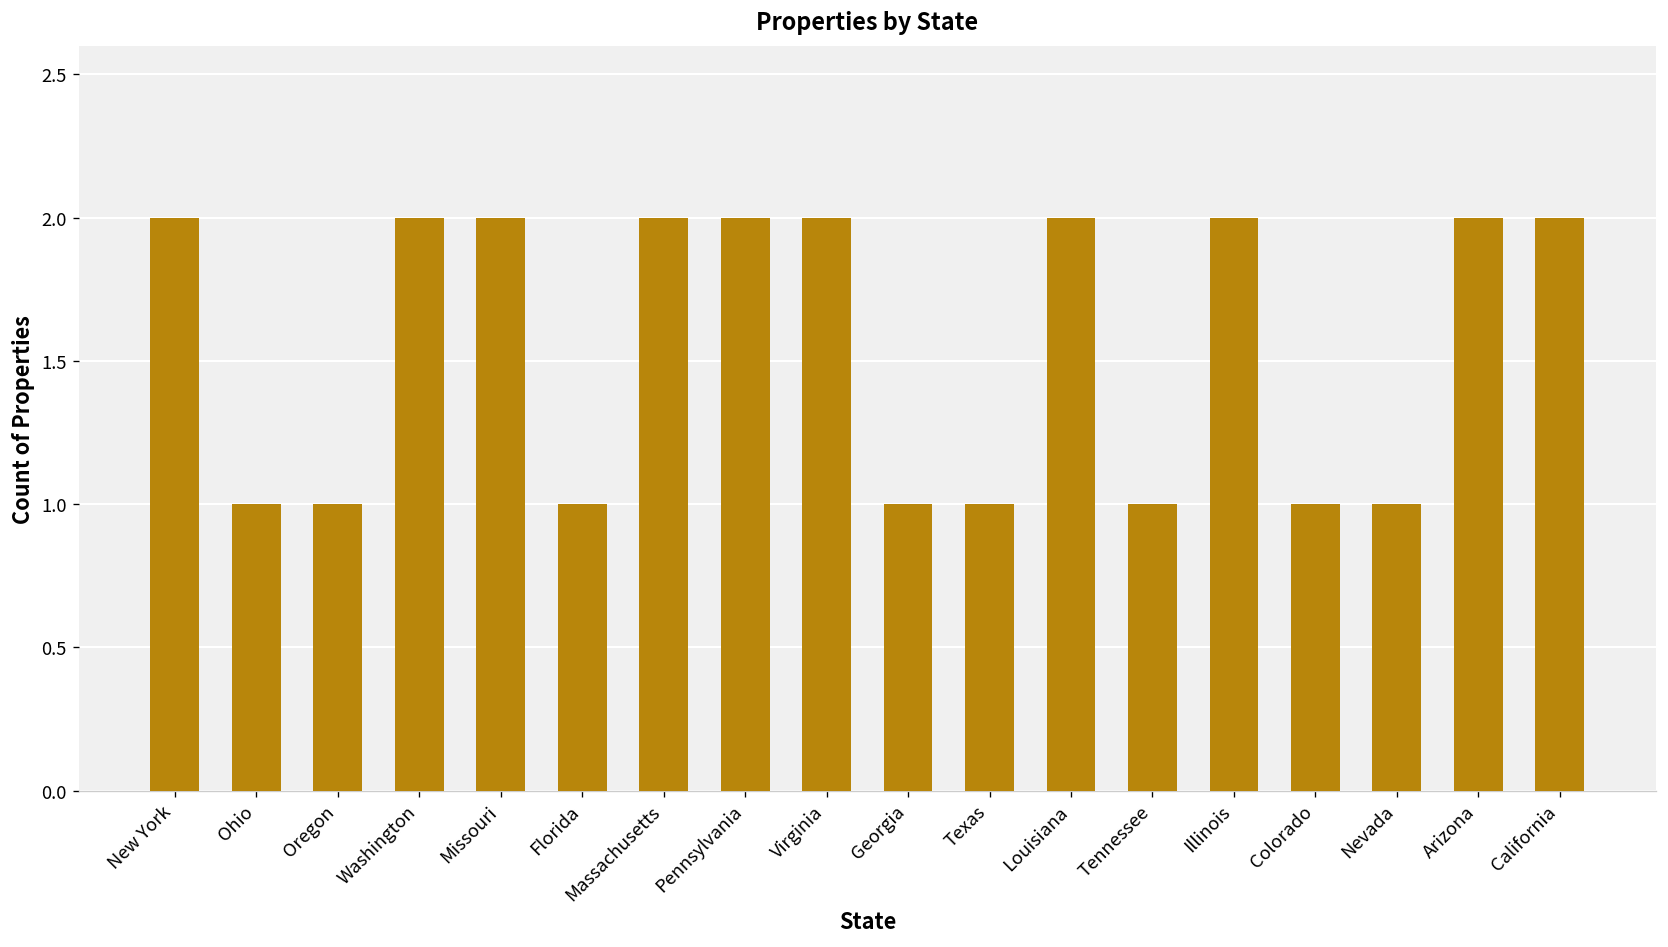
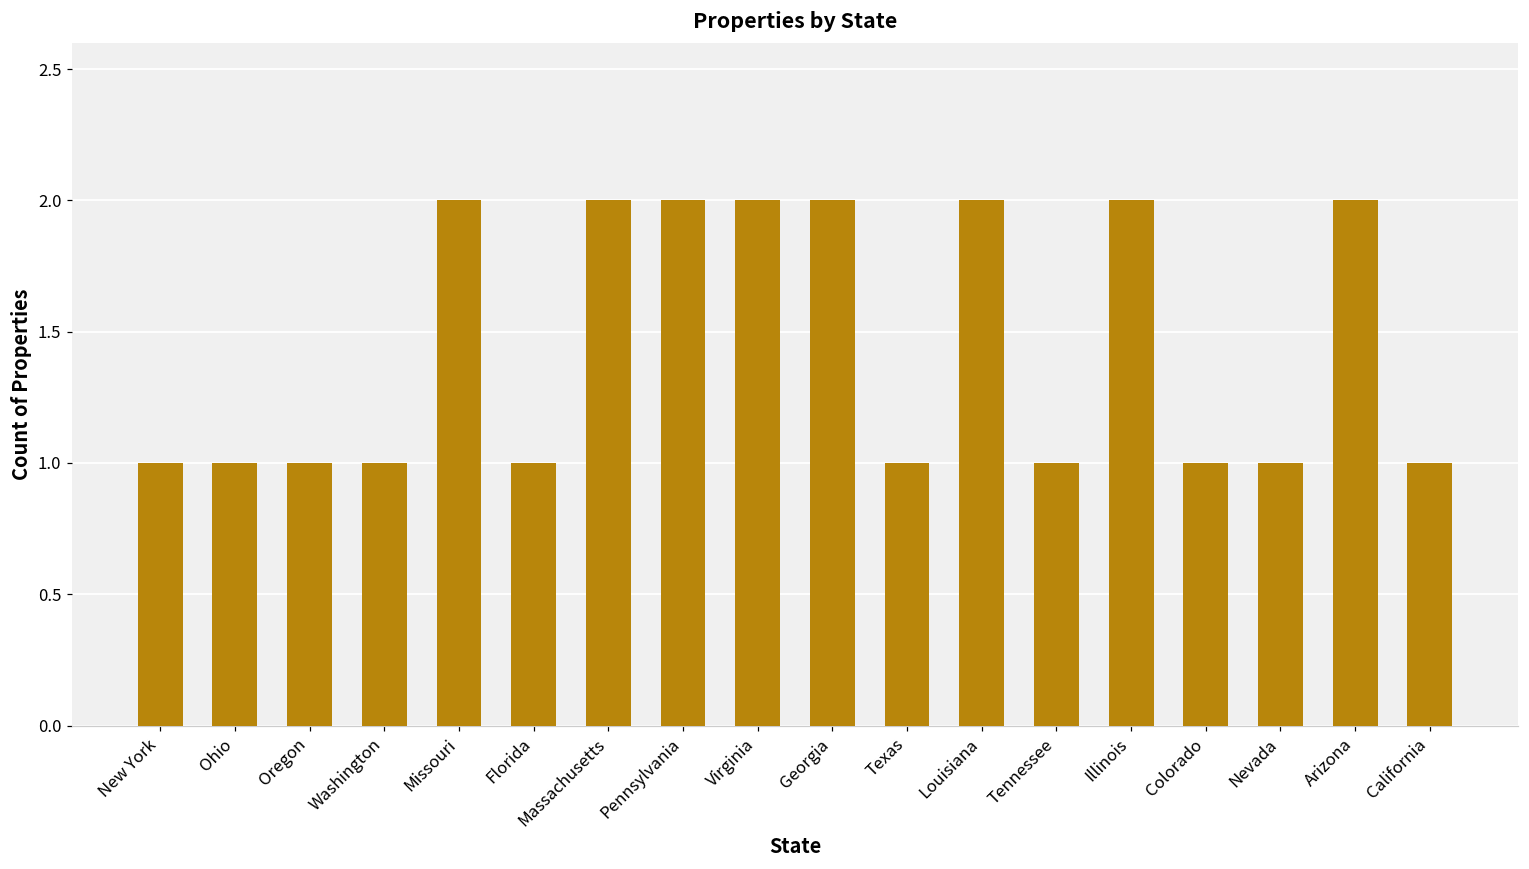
  {
-   "New York": 2,
+   "New York": 1,
    "Ohio": 1,
    "Oregon": 1,
-   "Washington": 2,
+   "Washington": 1,
    "Missouri": 2,
    "Florida": 1,
    "Massachusetts": 2,
    "Pennsylvania": 2,
    "Virginia": 2,
-   "Georgia": 1,
+   "Georgia": 2,
    "Texas": 1,
    "Louisiana": 2,
    "Tennessee": 1,
    "Illinois": 2,
    "Colorado": 1,
    "Nevada": 1,
    "Arizona": 2,
-   "California": 2
+   "California": 1
  }
